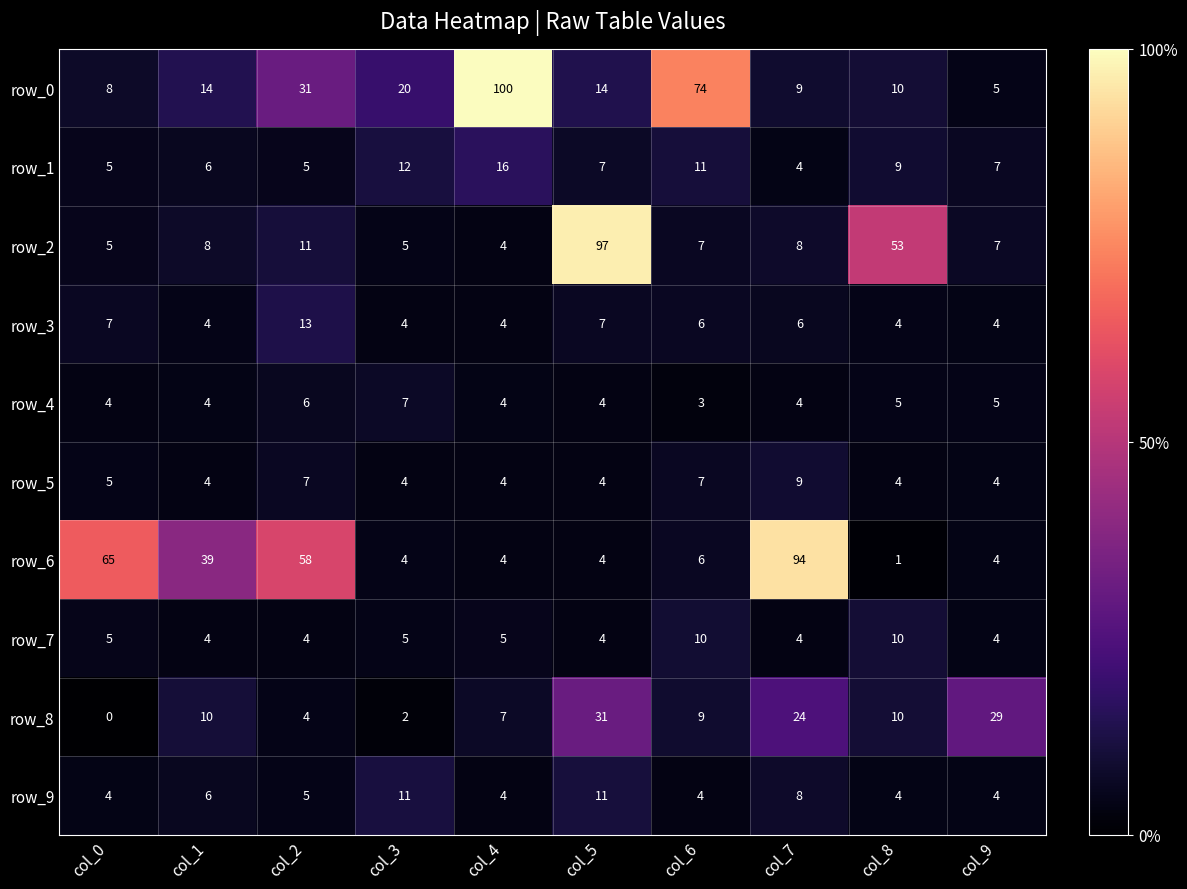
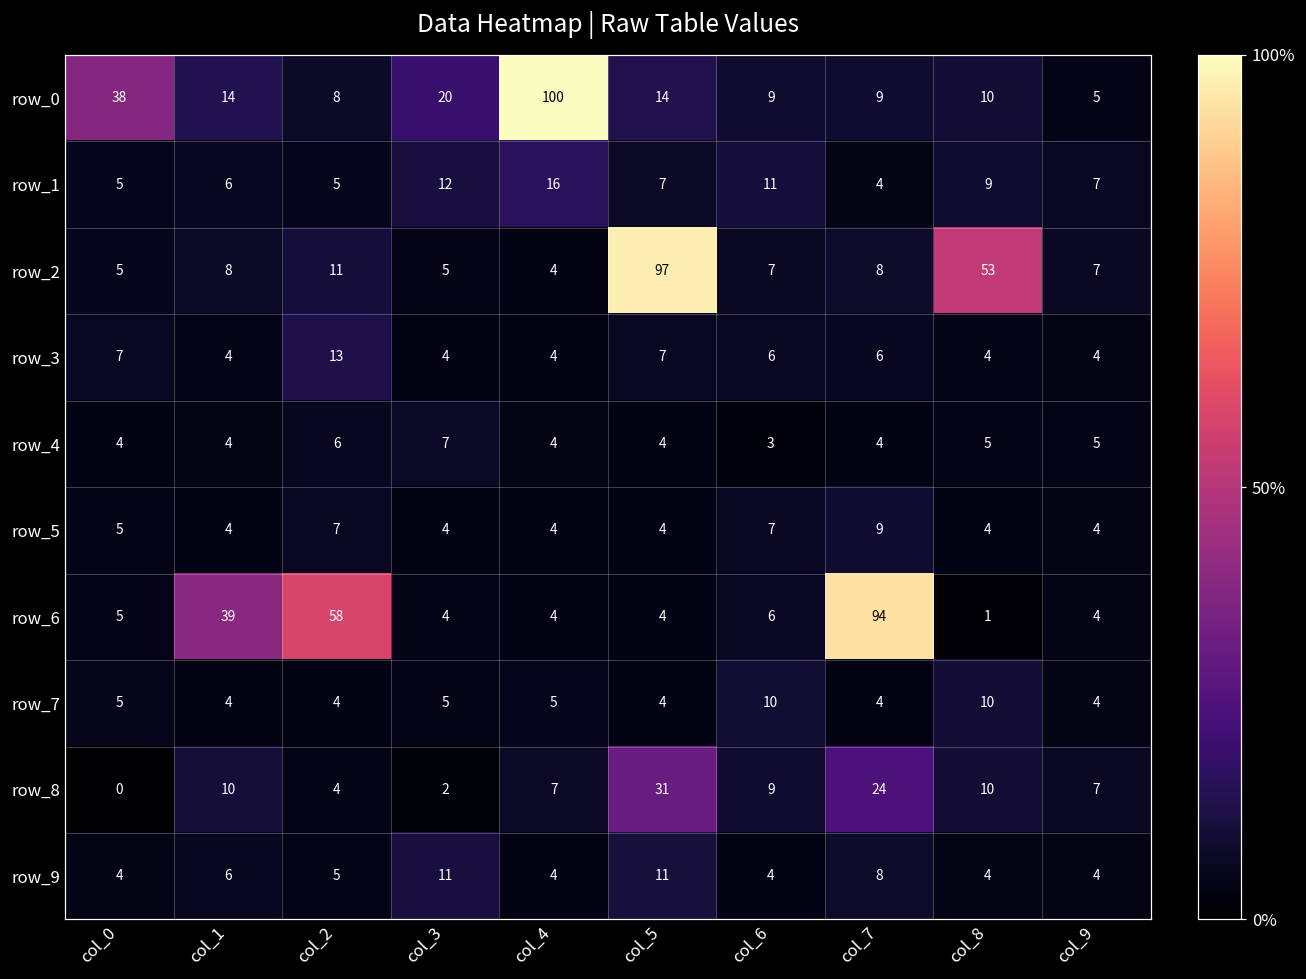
  {
    "row_0": {
-     "col_0": 8,
+     "col_0": 38,
      "col_1": 14,
-     "col_2": 31,
+     "col_2": 8,
      "col_3": 20,
      "col_4": 100,
      "col_5": 14,
-     "col_6": 74,
+     "col_6": 9,
      "col_7": 9,
      "col_8": 10,
      "col_9": 5
    },
    "row_1": {
      "col_0": 5,
      "col_1": 6,
      "col_2": 5,
      "col_3": 12,
      "col_4": 16,
      "col_5": 7,
      "col_6": 11,
      "col_7": 4,
      "col_8": 9,
      "col_9": 7
    },
    "row_2": {
      "col_0": 5,
      "col_1": 8,
      "col_2": 11,
      "col_3": 5,
      "col_4": 4,
      "col_5": 97,
      "col_6": 7,
      "col_7": 8,
      "col_8": 53,
      "col_9": 7
    },
    "row_3": {
      "col_0": 7,
      "col_1": 4,
      "col_2": 13,
      "col_3": 4,
      "col_4": 4,
      "col_5": 7,
      "col_6": 6,
      "col_7": 6,
      "col_8": 4,
      "col_9": 4
    },
    "row_4": {
      "col_0": 4,
      "col_1": 4,
      "col_2": 6,
      "col_3": 7,
      "col_4": 4,
      "col_5": 4,
      "col_6": 3,
      "col_7": 4,
      "col_8": 5,
      "col_9": 5
    },
    "row_5": {
      "col_0": 5,
      "col_1": 4,
      "col_2": 7,
      "col_3": 4,
      "col_4": 4,
      "col_5": 4,
      "col_6": 7,
      "col_7": 9,
      "col_8": 4,
      "col_9": 4
    },
    "row_6": {
-     "col_0": 65,
+     "col_0": 5,
      "col_1": 39,
      "col_2": 58,
      "col_3": 4,
      "col_4": 4,
      "col_5": 4,
      "col_6": 6,
      "col_7": 94,
      "col_8": 1,
      "col_9": 4
    },
    "row_7": {
      "col_0": 5,
      "col_1": 4,
      "col_2": 4,
      "col_3": 5,
      "col_4": 5,
      "col_5": 4,
      "col_6": 10,
      "col_7": 4,
      "col_8": 10,
      "col_9": 4
    },
    "row_8": {
      "col_0": 0,
      "col_1": 10,
      "col_2": 4,
      "col_3": 2,
      "col_4": 7,
      "col_5": 31,
      "col_6": 9,
      "col_7": 24,
      "col_8": 10,
-     "col_9": 29
+     "col_9": 7
    },
    "row_9": {
      "col_0": 4,
      "col_1": 6,
      "col_2": 5,
      "col_3": 11,
      "col_4": 4,
      "col_5": 11,
      "col_6": 4,
      "col_7": 8,
      "col_8": 4,
      "col_9": 4
    }
  }
